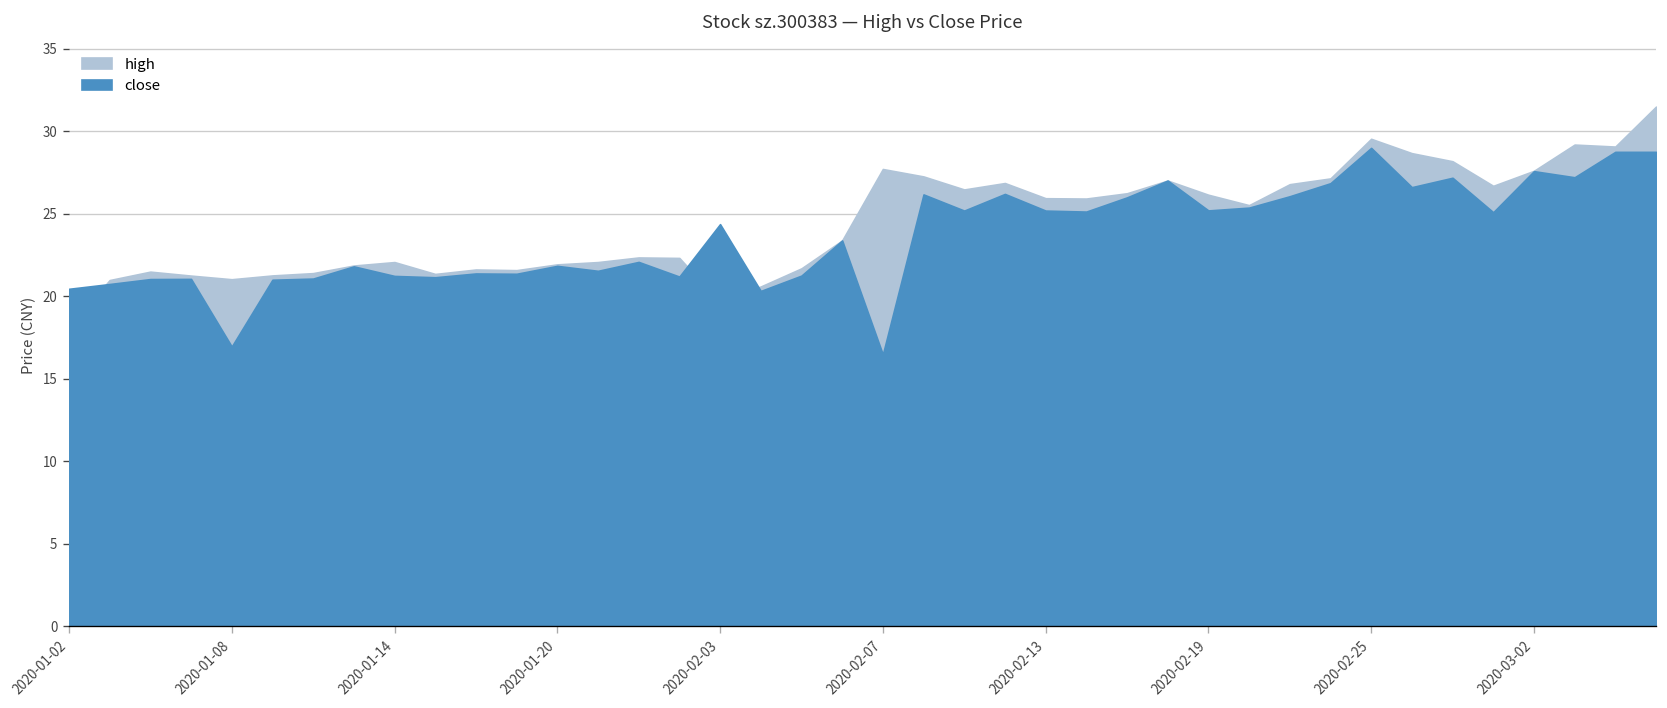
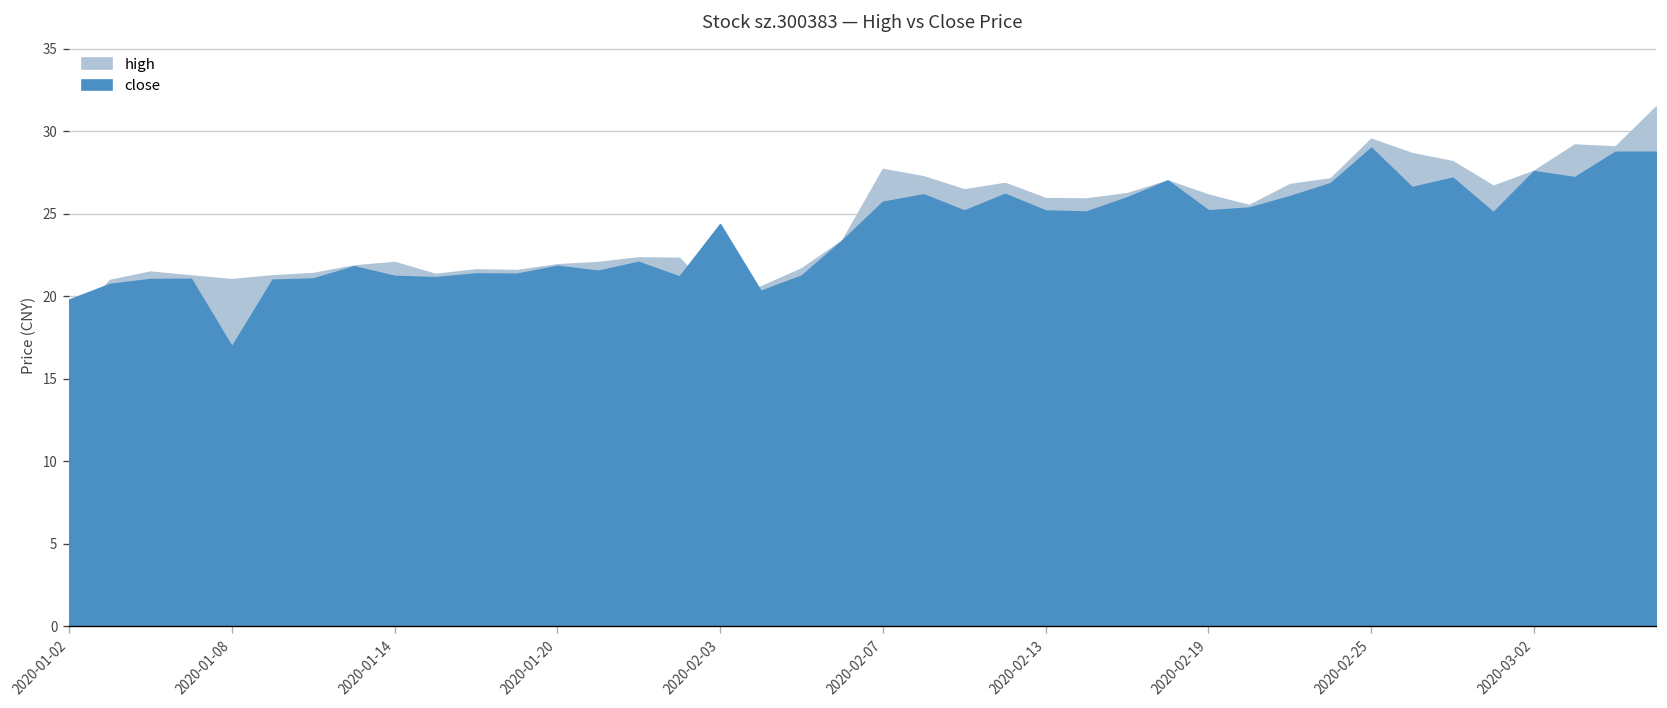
  {
    "high": {
      "2020-01-08": 21.0,
      "2020-01-14": 22.1,
      "2020-02-07": 27.7,
      "2020-02-13": 26.0,
      "2020-02-19": 26.2,
      "2020-02-25": 29.6
    },
    "close": {
-     "2020-01-02": 20.5,
+     "2020-01-02": 19.8,
      "2020-01-08": 17.0,
      "2020-01-14": 21.2,
      "2020-02-03": 24.4,
-     "2020-02-07": 16.5,
+     "2020-02-07": 25.7,
      "2020-02-13": 25.2,
      "2020-02-19": 25.2,
      "2020-02-25": 29.0
    }
  }
